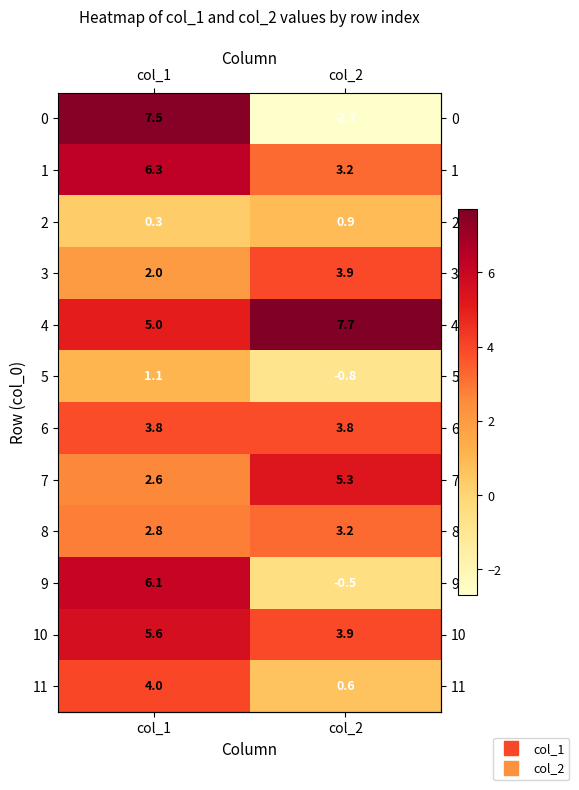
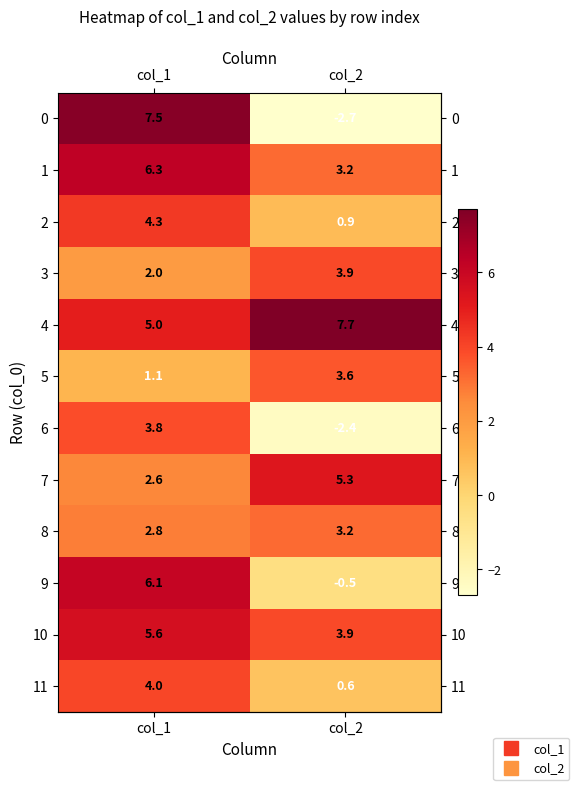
  {
    "0": {
      "col_1": 7.5,
      "col_2": -2.7
    },
    "1": {
      "col_1": 6.3,
      "col_2": 3.2
    },
    "2": {
-     "col_1": 0.3,
+     "col_1": 4.3,
      "col_2": 0.9
    },
    "3": {
      "col_1": 2.0,
      "col_2": 3.9
    },
    "4": {
      "col_1": 5.0,
      "col_2": 7.7
    },
    "5": {
      "col_1": 1.1,
-     "col_2": -0.8
+     "col_2": 3.6
    },
    "6": {
      "col_1": 3.8,
-     "col_2": 3.8
+     "col_2": -2.4
    },
    "7": {
      "col_1": 2.6,
      "col_2": 5.3
    },
    "8": {
      "col_1": 2.8,
      "col_2": 3.2
    },
    "9": {
      "col_1": 6.1,
      "col_2": -0.5
    },
    "10": {
      "col_1": 5.6,
      "col_2": 3.9
    },
    "11": {
      "col_1": 4.0,
      "col_2": 0.6
    }
  }
